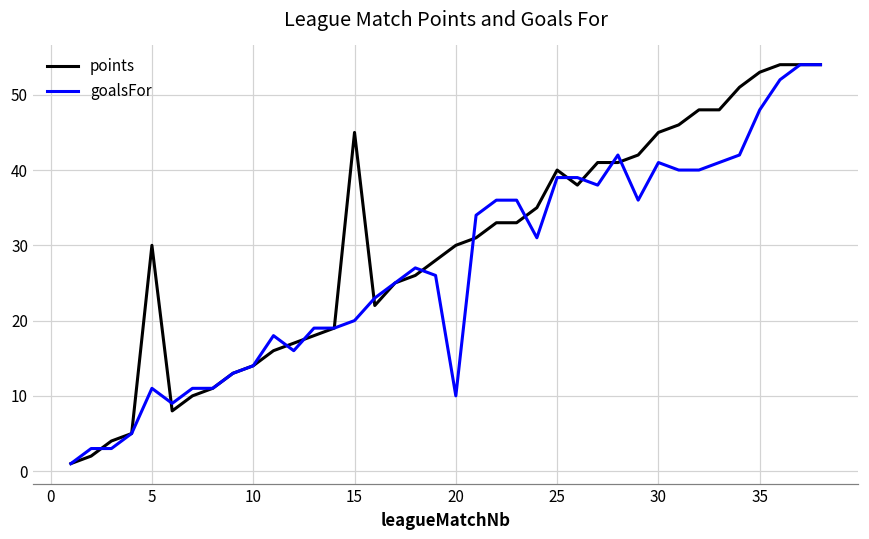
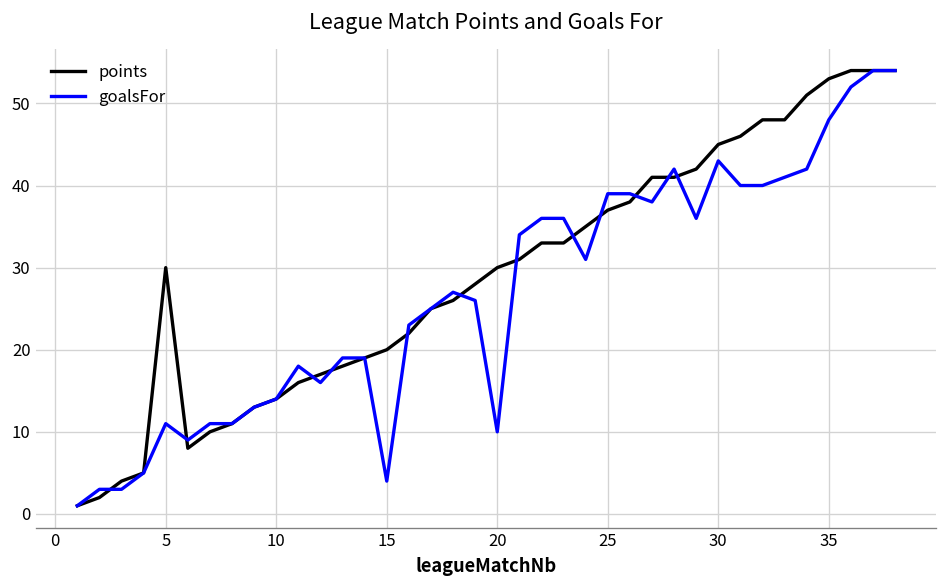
  {
    "points": {
      "5": 30,
-     "15": 45,
+     "15": 20,
      "20": 30,
-     "25": 40,
+     "25": 37,
      "30": 45,
      "35": 53
    },
    "goalsFor": {
      "5": 11,
-     "15": 20,
+     "15": 4,
      "20": 10,
      "25": 39,
-     "30": 41,
+     "30": 43,
      "35": 48
    }
  }
